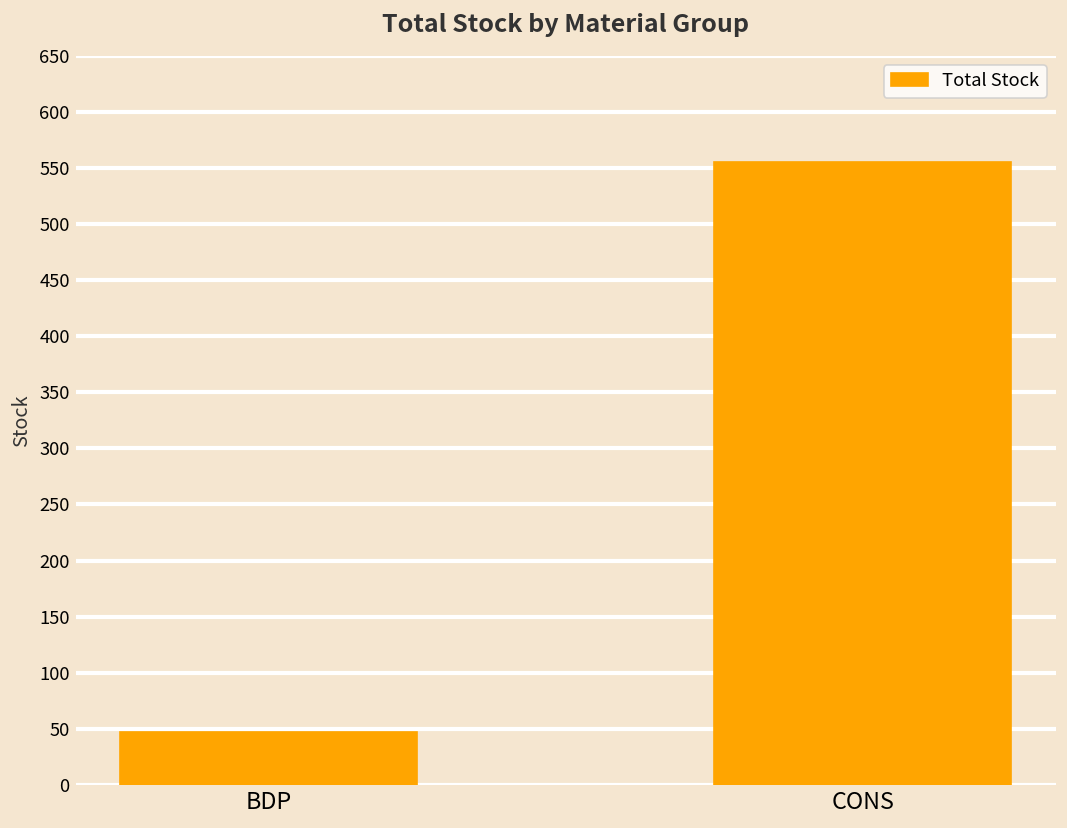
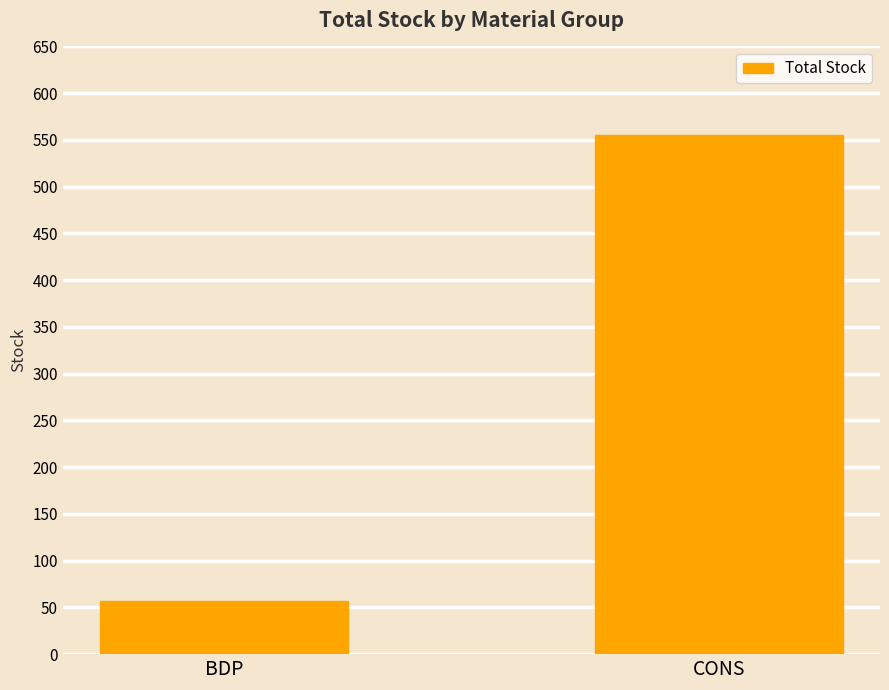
  {
-   "BDP": 50,
+   "BDP": 60,
    "CONS": 560
  }
